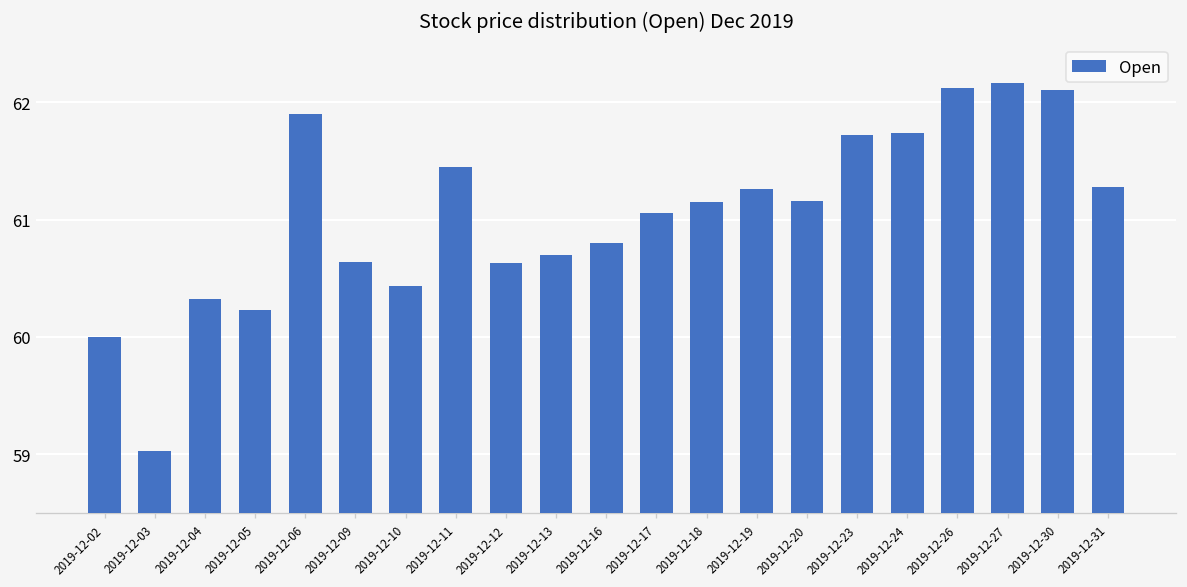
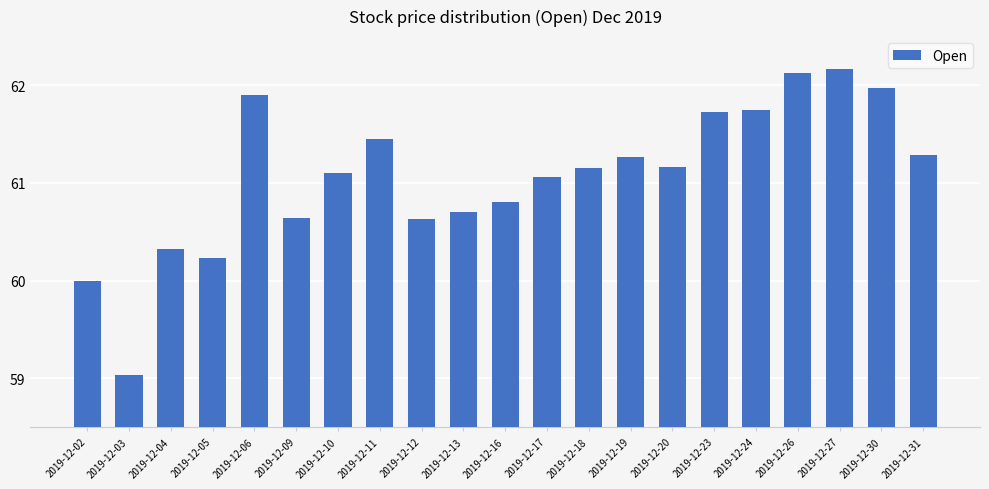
  {
    "2019-12-02": 60.0,
    "2019-12-03": 59.0,
    "2019-12-04": 60.3,
    "2019-12-05": 60.2,
    "2019-12-06": 61.9,
    "2019-12-09": 60.6,
-   "2019-12-10": 60.4,
+   "2019-12-10": 61.1,
    "2019-12-11": 61.5,
    "2019-12-12": 60.6,
    "2019-12-13": 60.7,
    "2019-12-16": 60.8,
    "2019-12-17": 61.1,
    "2019-12-18": 61.2,
    "2019-12-19": 61.3,
    "2019-12-20": 61.2,
    "2019-12-23": 61.7,
    "2019-12-24": 61.7,
    "2019-12-26": 62.1,
    "2019-12-27": 62.2,
-   "2019-12-30": 62.1,
+   "2019-12-30": 62.0,
    "2019-12-31": 61.3
  }
